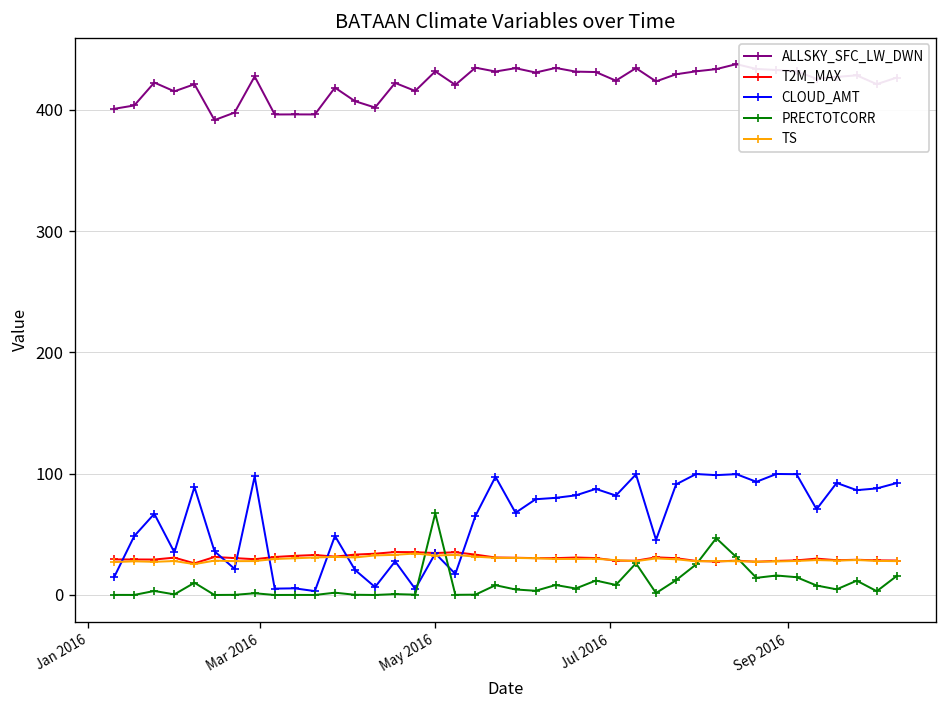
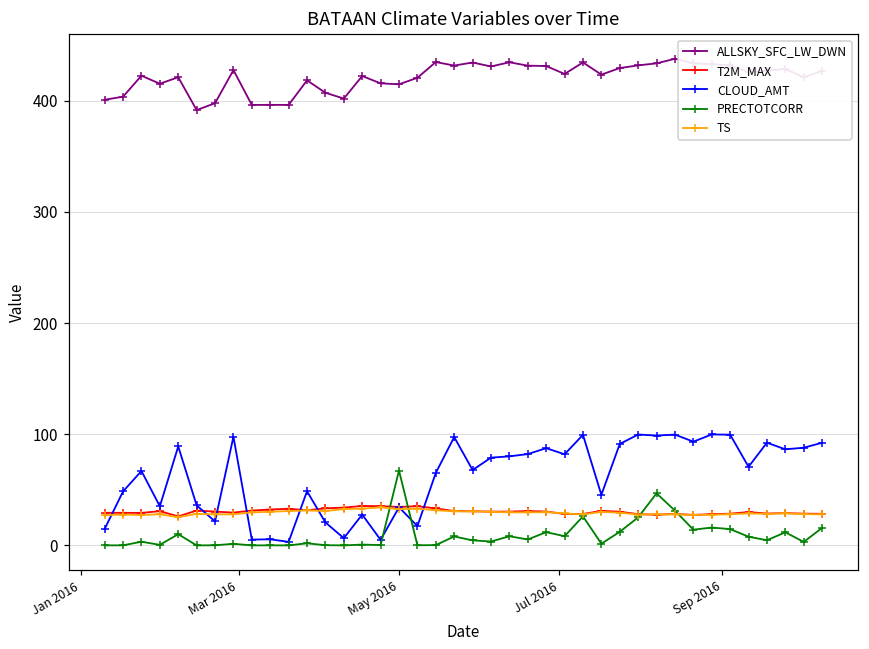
  {
    "ALLSKY_SFC_LW_DWN": {
-     "May 2016": 432
+     "May 2016": 415
    },
    "PRECTOTCORR": {
      "May 2016": 67
    }
  }
